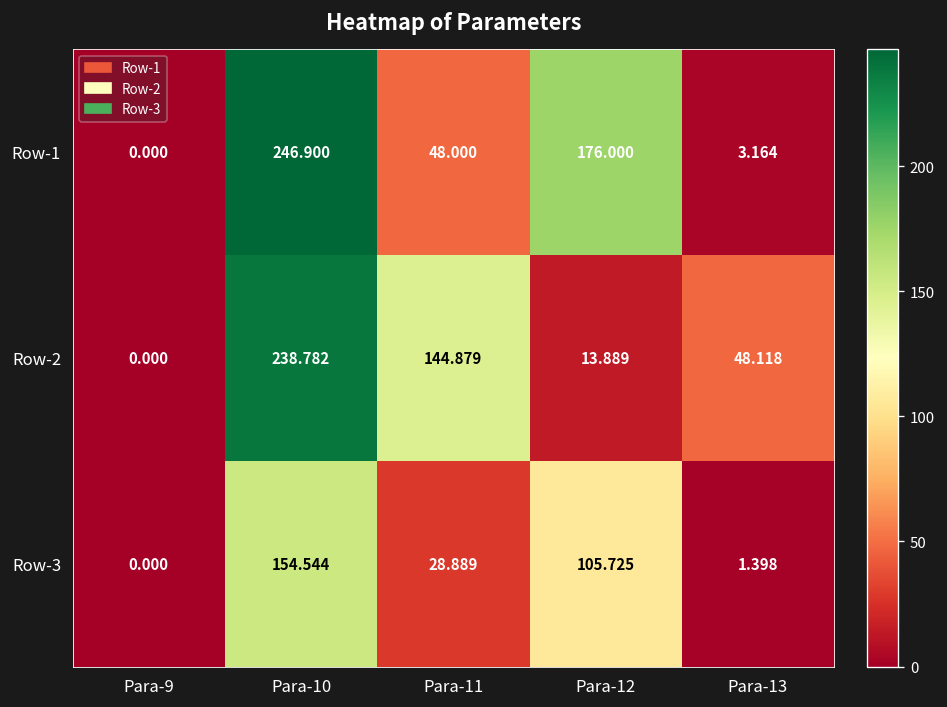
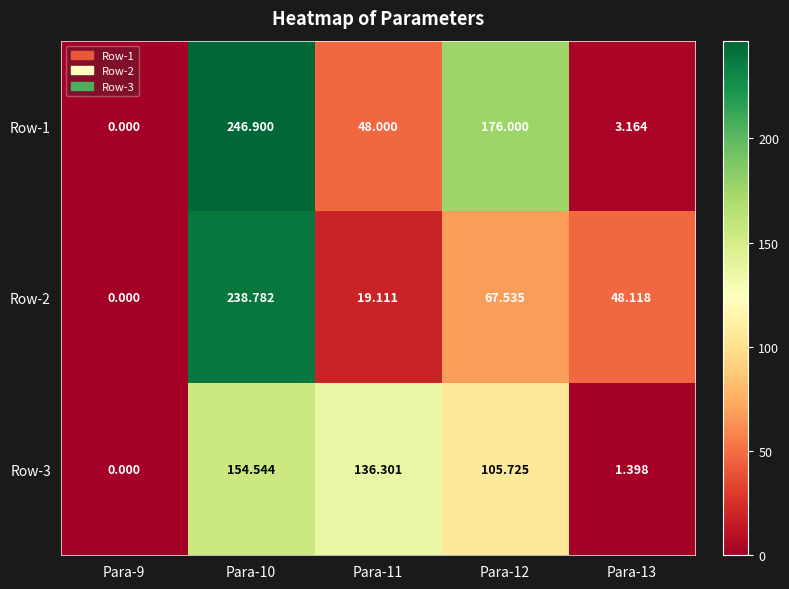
  {
    "Row-1": {
      "Para-9": 0.000,
      "Para-10": 246.900,
      "Para-11": 48.000,
      "Para-12": 176.000,
      "Para-13": 3.164
    },
    "Row-2": {
      "Para-9": 0.000,
      "Para-10": 238.782,
-     "Para-11": 144.879,
-     "Para-12": 13.889,
+     "Para-11": 19.111,
+     "Para-12": 67.535,
      "Para-13": 48.118
    },
    "Row-3": {
      "Para-9": 0.000,
      "Para-10": 154.544,
-     "Para-11": 28.889,
+     "Para-11": 136.301,
      "Para-12": 105.725,
      "Para-13": 1.398
    }
  }
